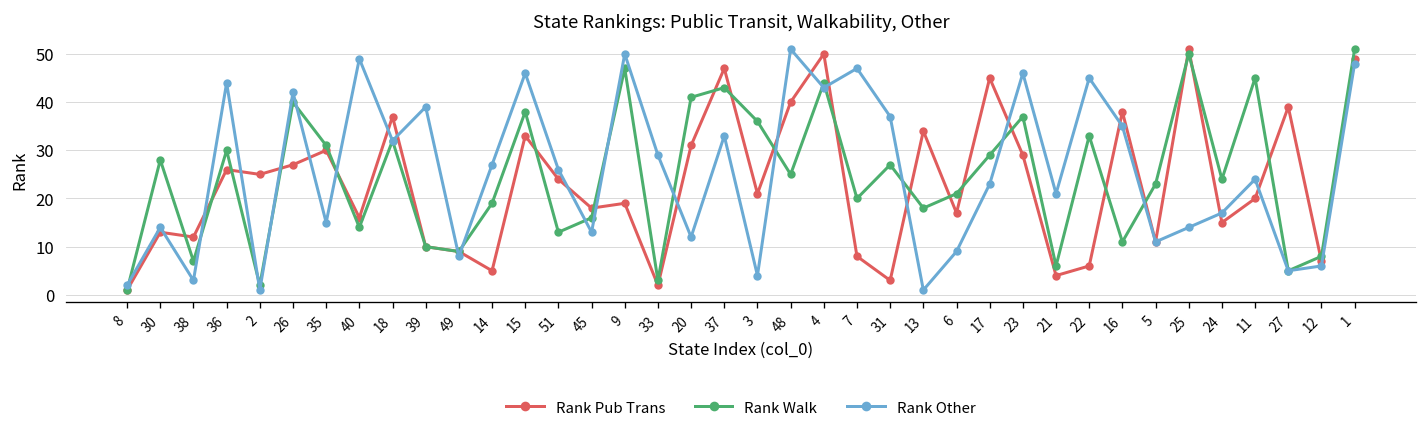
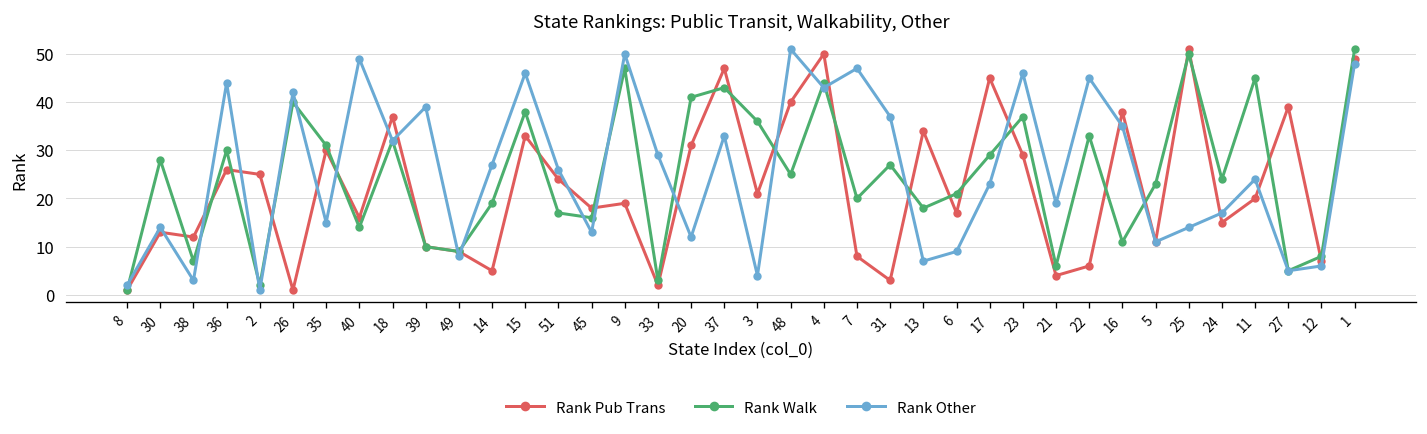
  {
    "Rank Pub Trans": {
      "30": 13,
      "38": 12,
      "36": 26,
      "2": 25,
-     "26": 27,
+     "26": 1,
      "35": 30,
      "40": 16,
      "18": 37,
      "14": 5,
      "15": 33,
      "51": 24,
      "45": 18,
      "9": 19,
      "33": 2,
      "20": 31,
      "37": 47,
      "3": 21,
      "48": 40,
      "4": 50,
      "7": 8,
      "31": 3,
      "13": 34,
      "6": 17,
      "17": 45,
      "23": 29,
      "21": 4,
      "22": 6,
      "16": 38,
      "25": 51,
      "24": 15,
      "11": 20,
      "27": 39,
      "12": 7,
      "1": 49
    },
    "Rank Walk": {
      "30": 28,
      "38": 7,
      "36": 30,
      "2": 2,
      "26": 40,
      "35": 31,
      "40": 14,
      "14": 19,
      "15": 38,
-     "51": 13,
+     "51": 17,
      "45": 16,
      "9": 47,
      "33": 3,
      "20": 41,
      "37": 43,
      "3": 36,
      "48": 25,
      "4": 44,
      "7": 20,
      "31": 27,
      "13": 18,
      "6": 21,
      "17": 29,
      "23": 37,
      "21": 6,
      "22": 33,
      "16": 11,
      "5": 23,
      "25": 50,
      "24": 24,
      "11": 45,
      "12": 8,
      "1": 51
    },
    "Rank Other": {
      "8": 2,
      "30": 14,
      "38": 3,
      "36": 44,
      "2": 1,
      "26": 42,
      "35": 15,
      "40": 49,
      "39": 39,
      "49": 8,
      "14": 27,
      "15": 46,
      "51": 26,
      "45": 13,
      "9": 50,
      "33": 29,
      "20": 12,
      "37": 33,
      "3": 4,
      "48": 51,
      "4": 43,
      "7": 47,
      "31": 37,
-     "13": 1,
+     "13": 7,
      "6": 9,
      "17": 23,
      "23": 46,
-     "21": 21,
+     "21": 19,
      "22": 45,
      "16": 35,
      "25": 14,
      "24": 17,
      "11": 24,
      "12": 6,
      "1": 48
    }
  }
